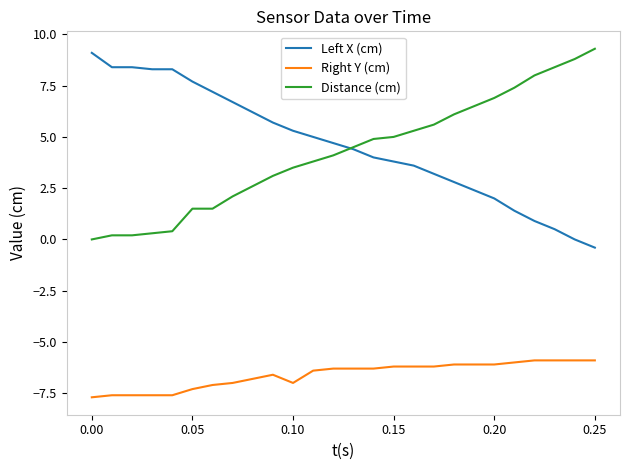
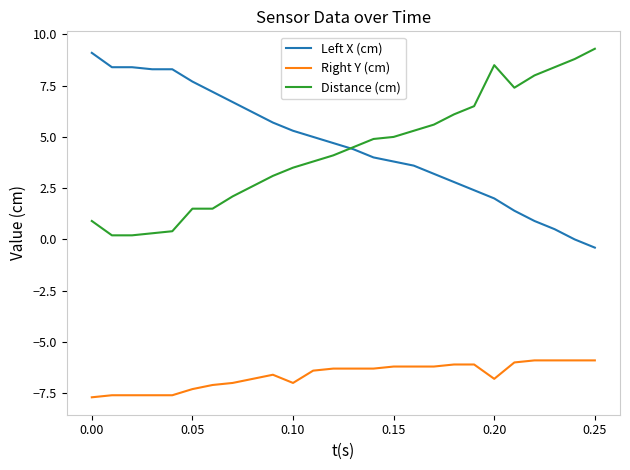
  {
    "Left X (cm)": {
      "0.00": 9.1,
      "0.05": 7.7,
      "0.10": 5.3,
      "0.15": 3.8,
      "0.20": 2.0,
      "0.25": -0.4
    },
    "Right Y (cm)": {
      "0.00": -7.7,
      "0.05": -7.3,
      "0.10": -7.0,
      "0.15": -6.2,
-     "0.20": -6.1,
+     "0.20": -6.8,
      "0.25": -5.9
    },
    "Distance (cm)": {
-     "0.00": 0.0,
+     "0.00": 0.9,
      "0.05": 1.5,
      "0.10": 3.5,
      "0.15": 5.0,
-     "0.20": 6.9,
+     "0.20": 8.5,
      "0.25": 9.3
    }
  }
